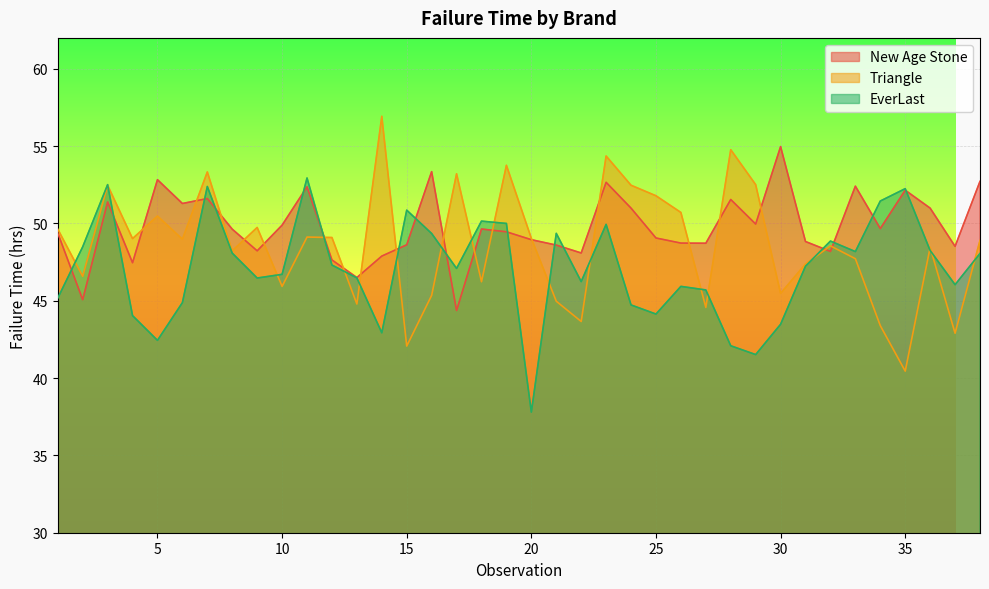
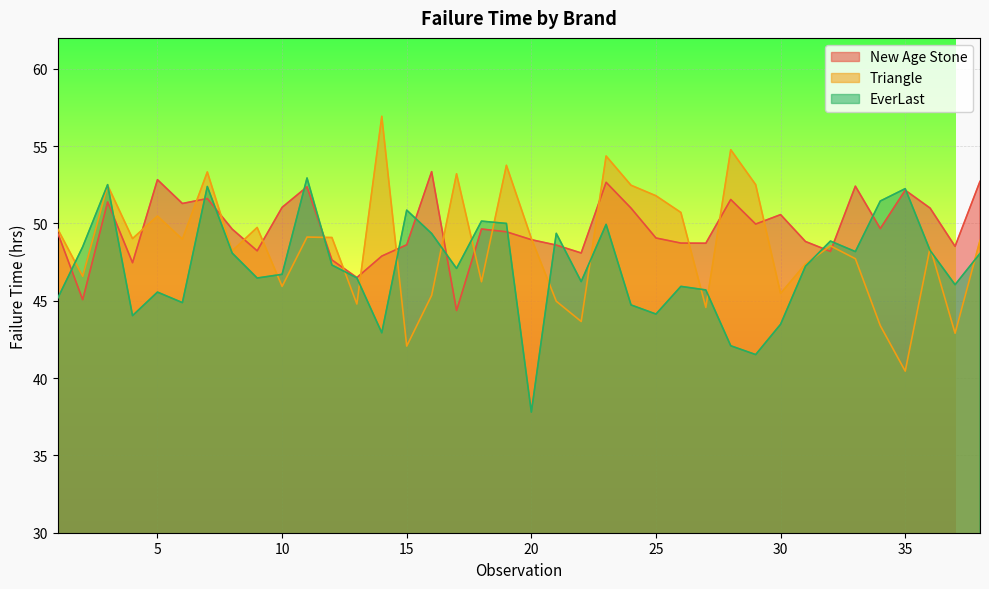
  {
    "New Age Stone": {
      "5": 52.8,
-     "10": 49.9,
+     "10": 51.0,
      "15": 48.6,
      "25": 49.1,
-     "30": 55.0
+     "30": 50.6
    },
    "Triangle": {
      "5": 50.5,
      "10": 45.9,
      "15": 42.1,
      "25": 51.8,
      "30": 45.5,
      "35": 40.5
    },
    "EverLast": {
-     "5": 42.4,
+     "5": 45.6,
      "10": 46.7,
      "15": 50.9,
      "20": 37.8,
      "25": 44.1,
      "30": 43.5
    }
  }
